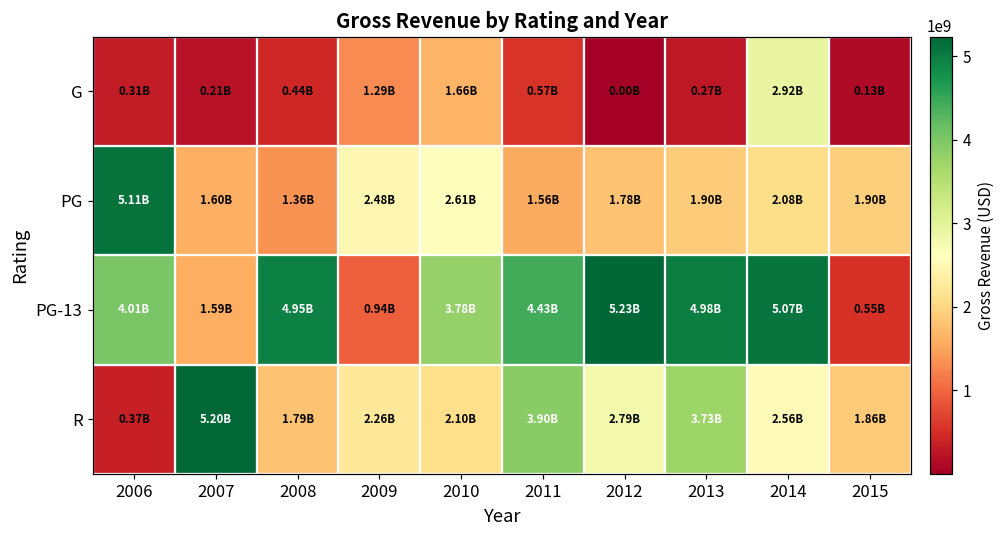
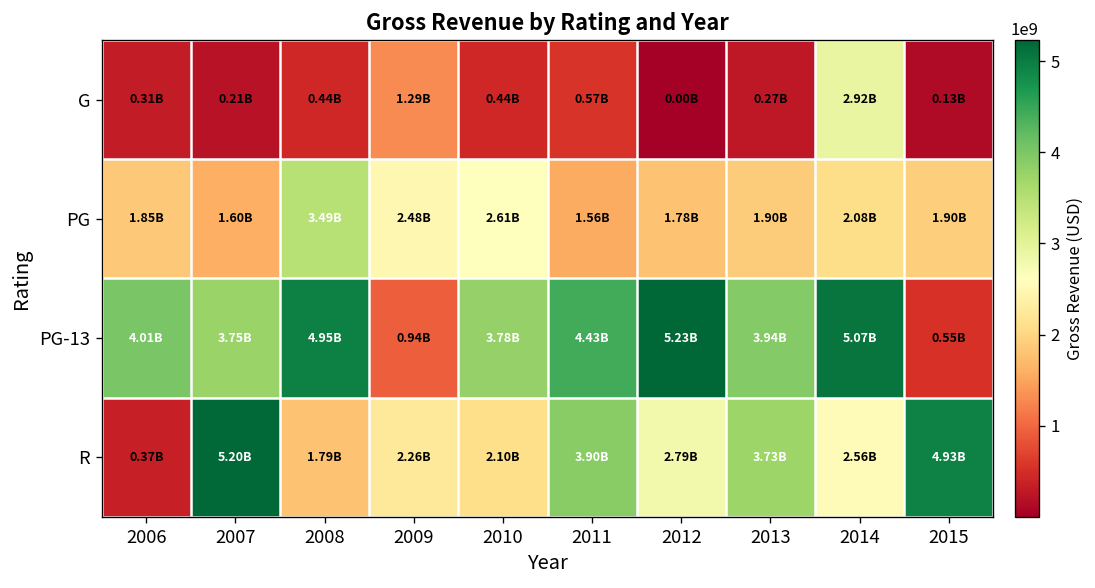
  {
    "G": {
      "2006": "0.31B",
      "2007": "0.21B",
      "2008": "0.44B",
      "2009": "1.29B",
-     "2010": "1.66B",
+     "2010": "0.44B",
      "2011": "0.57B",
      "2012": "0.00B",
      "2013": "0.27B",
      "2014": "2.92B",
      "2015": "0.13B"
    },
    "PG": {
-     "2006": "5.11B",
+     "2006": "1.85B",
      "2007": "1.60B",
-     "2008": "1.36B",
+     "2008": "3.49B",
      "2009": "2.48B",
      "2010": "2.61B",
      "2011": "1.56B",
      "2012": "1.78B",
      "2013": "1.90B",
      "2014": "2.08B",
      "2015": "1.90B"
    },
    "PG-13": {
      "2006": "4.01B",
-     "2007": "1.59B",
+     "2007": "3.75B",
      "2008": "4.95B",
      "2009": "0.94B",
      "2010": "3.78B",
      "2011": "4.43B",
      "2012": "5.23B",
-     "2013": "4.98B",
+     "2013": "3.94B",
      "2014": "5.07B",
      "2015": "0.55B"
    },
    "R": {
      "2006": "0.37B",
      "2007": "5.20B",
      "2008": "1.79B",
      "2009": "2.26B",
      "2010": "2.10B",
      "2011": "3.90B",
      "2012": "2.79B",
      "2013": "3.73B",
      "2014": "2.56B",
-     "2015": "1.86B"
+     "2015": "4.93B"
    }
  }
